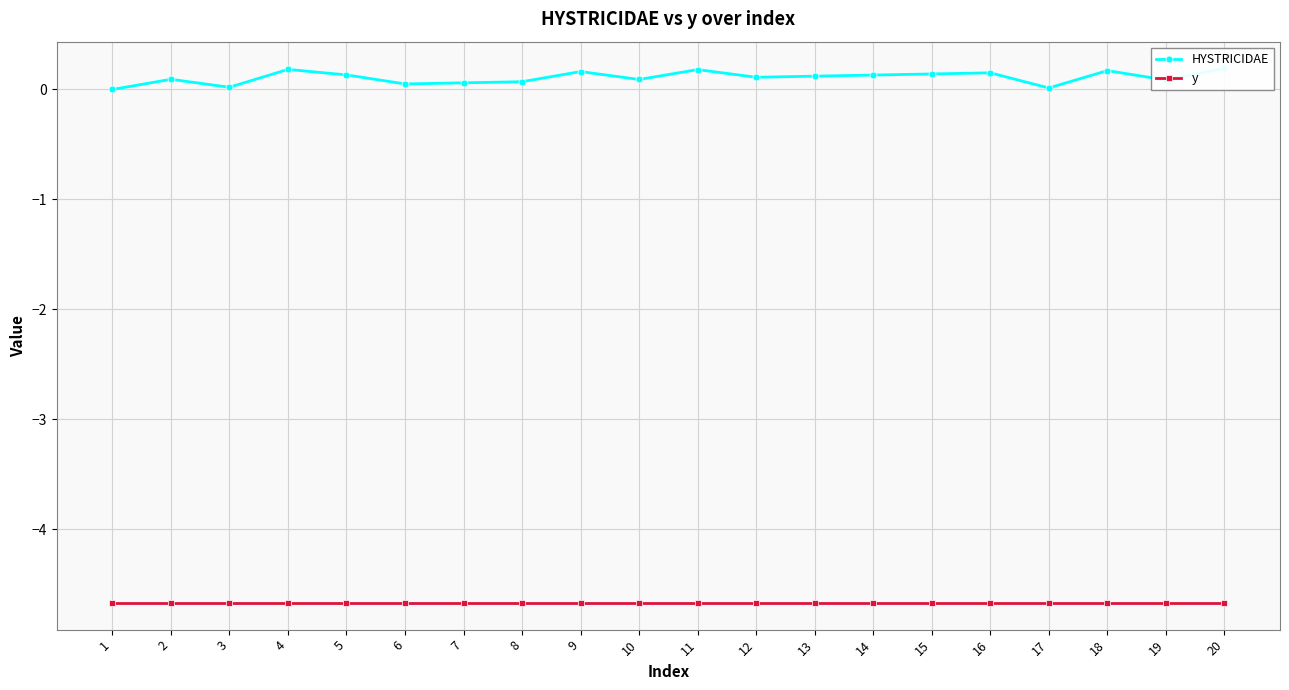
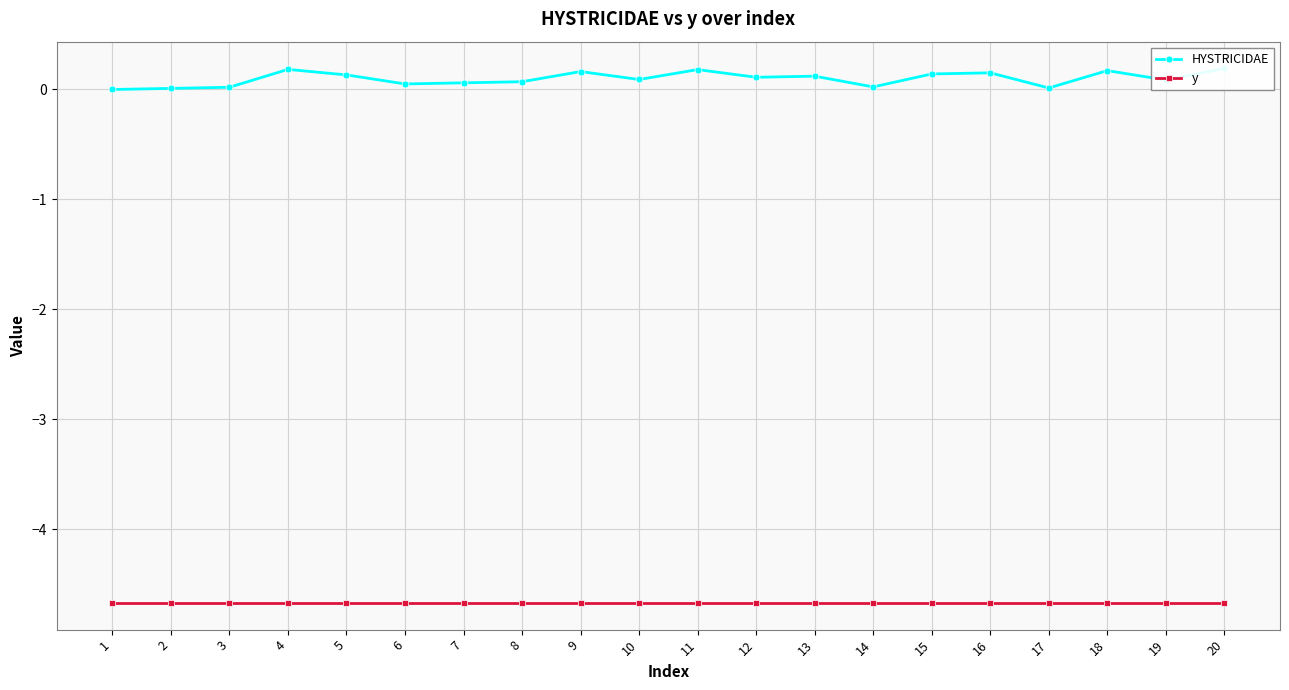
  {
    "HYSTRICIDAE": {
      "1": 0.00,
-     "2": 0.09,
+     "2": 0.01,
      "3": 0.02,
      "4": 0.18,
      "5": 0.13,
      "6": 0.05,
      "7": 0.06,
      "8": 0.07,
      "9": 0.16,
      "10": 0.09,
      "11": 0.18,
      "12": 0.11,
      "13": 0.12,
-     "14": 0.13,
+     "14": 0.02,
      "15": 0.14,
      "16": 0.15,
      "17": 0.01,
      "18": 0.17
    },
    "y": {
      "1": -4.67,
      "2": -4.67,
      "3": -4.67,
      "4": -4.67,
      "5": -4.67,
      "6": -4.67,
      "7": -4.67,
      "8": -4.67,
      "9": -4.67,
      "10": -4.67,
      "11": -4.67,
      "12": -4.67,
      "13": -4.67,
      "14": -4.67,
      "15": -4.67,
      "16": -4.67,
      "17": -4.67,
      "18": -4.67,
      "19": -4.67,
      "20": -4.67
    }
  }
